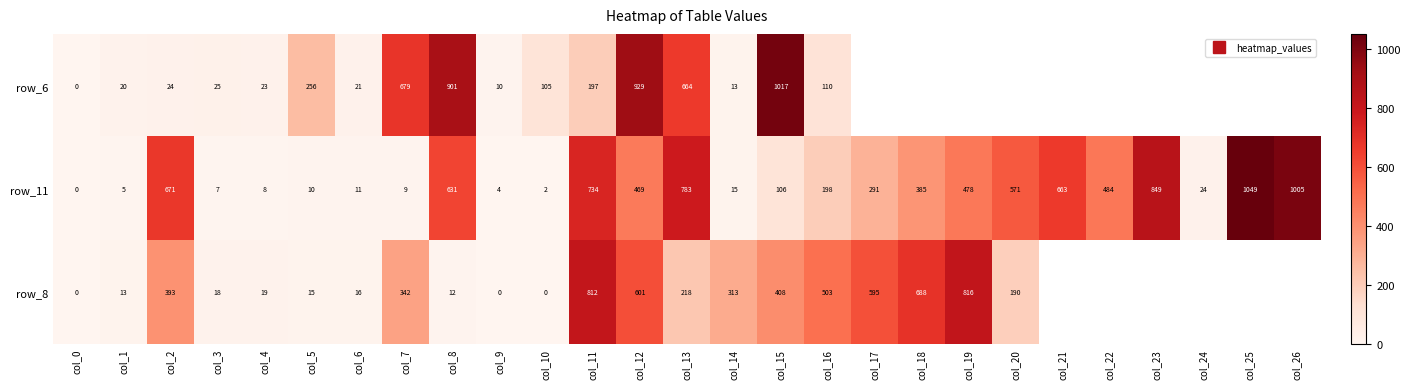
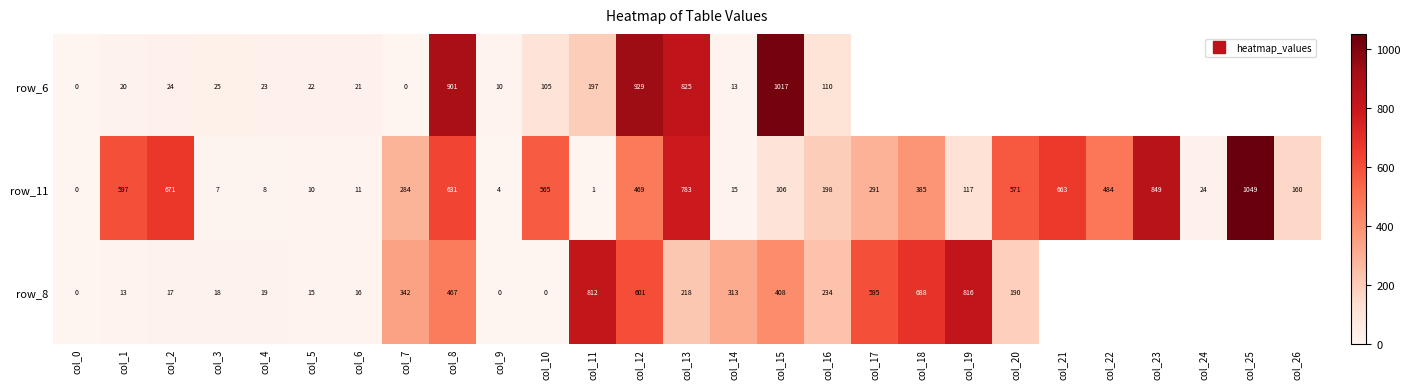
  {
    "row_6": {
      "col_0": 0,
      "col_1": 20,
      "col_2": 24,
      "col_3": 25,
      "col_4": 23,
-     "col_5": 256,
+     "col_5": 22,
      "col_6": 21,
-     "col_7": 679,
+     "col_7": 0,
      "col_8": 901,
      "col_9": 10,
      "col_10": 105,
      "col_11": 197,
      "col_12": 929,
-     "col_13": 664,
+     "col_13": 825,
      "col_14": 13,
      "col_15": 1017,
      "col_16": 110
    },
    "row_11": {
      "col_0": 0,
-     "col_1": 5,
+     "col_1": 597,
      "col_2": 671,
      "col_3": 7,
      "col_4": 8,
      "col_5": 10,
      "col_6": 11,
-     "col_7": 9,
+     "col_7": 284,
      "col_8": 631,
      "col_9": 4,
-     "col_10": 2,
-     "col_11": 734,
+     "col_10": 565,
+     "col_11": 1,
      "col_12": 469,
      "col_13": 783,
      "col_14": 15,
      "col_15": 106,
      "col_16": 198,
      "col_17": 291,
      "col_18": 385,
-     "col_19": 478,
+     "col_19": 117,
      "col_20": 571,
      "col_21": 663,
      "col_22": 484,
      "col_23": 849,
      "col_24": 24,
      "col_25": 1049,
-     "col_26": 1005
+     "col_26": 160
    },
    "row_8": {
      "col_0": 0,
      "col_1": 13,
-     "col_2": 393,
+     "col_2": 17,
      "col_3": 18,
      "col_4": 19,
      "col_5": 15,
      "col_6": 16,
      "col_7": 342,
-     "col_8": 12,
+     "col_8": 467,
      "col_9": 0,
      "col_10": 0,
      "col_11": 812,
      "col_12": 601,
      "col_13": 218,
      "col_14": 313,
      "col_15": 408,
-     "col_16": 503,
+     "col_16": 234,
      "col_17": 595,
      "col_18": 688,
      "col_19": 816,
      "col_20": 190
    }
  }
